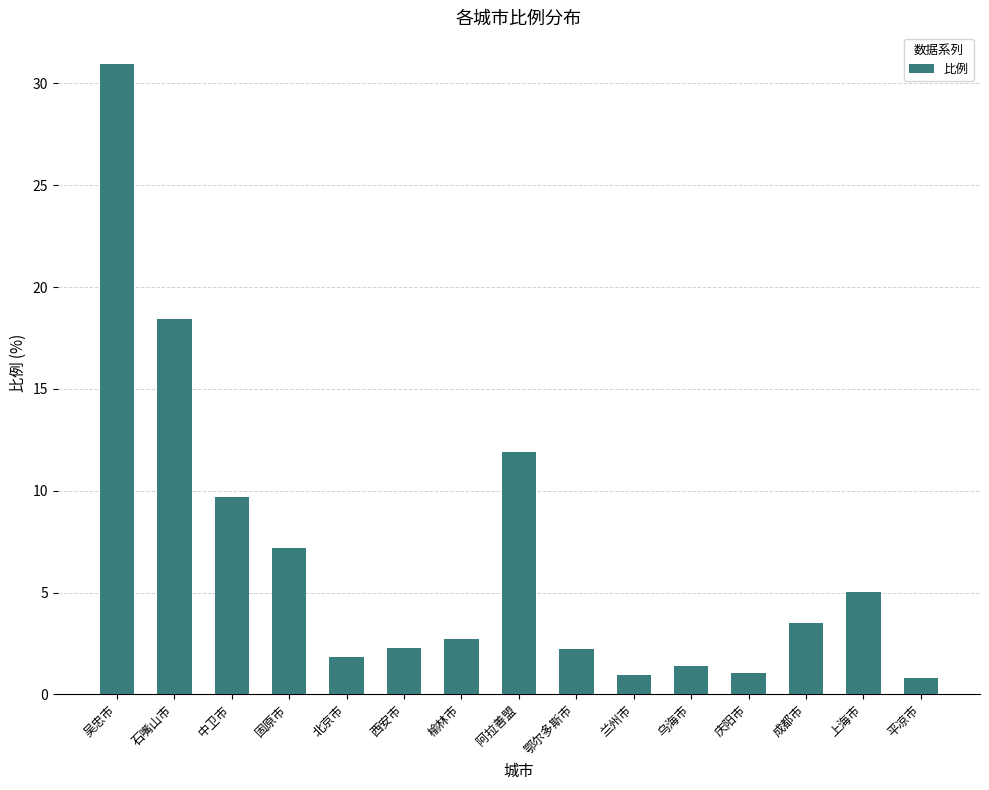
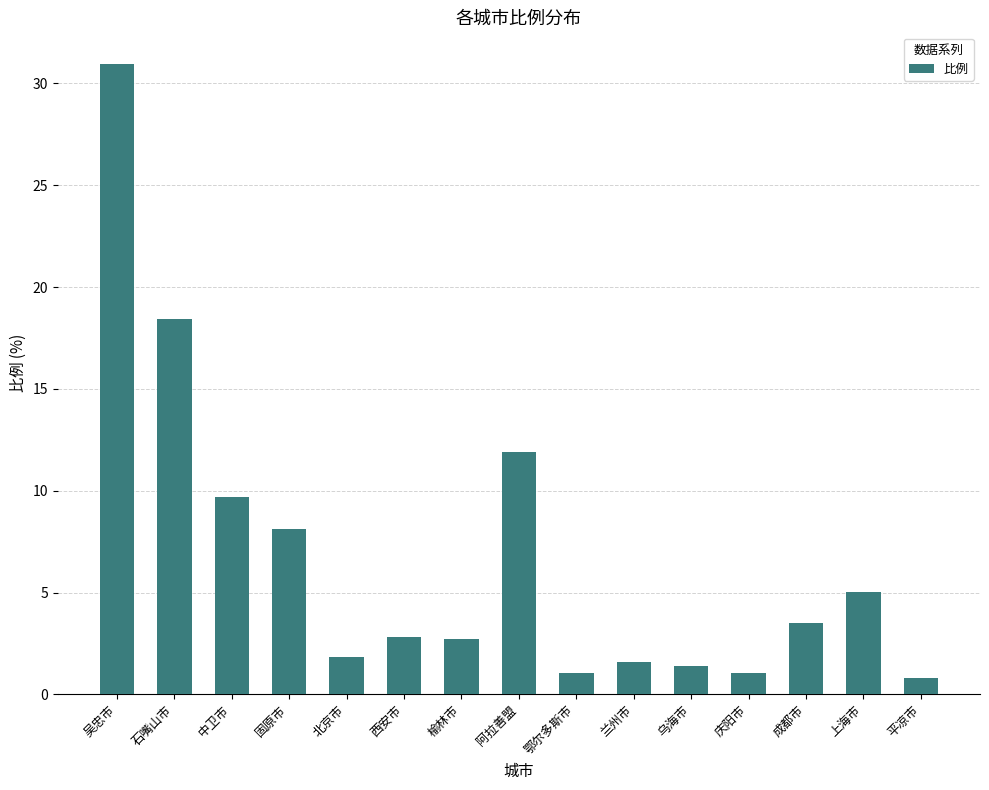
  {
    "吴忠市": 31.0,
    "石嘴山市": 18.4,
    "中卫市": 9.7,
-   "固原市": 7.2,
+   "固原市": 8.1,
    "北京市": 1.8,
-   "西安市": 2.3,
+   "西安市": 2.8,
    "榆林市": 2.7,
    "阿拉善盟": 11.9,
-   "鄂尔多斯市": 2.2,
-   "兰州市": 0.9,
+   "鄂尔多斯市": 1.0,
+   "兰州市": 1.6,
    "乌海市": 1.4,
    "庆阳市": 1.1,
    "成都市": 3.5,
    "上海市": 5.0,
    "平凉市": 0.8
  }
